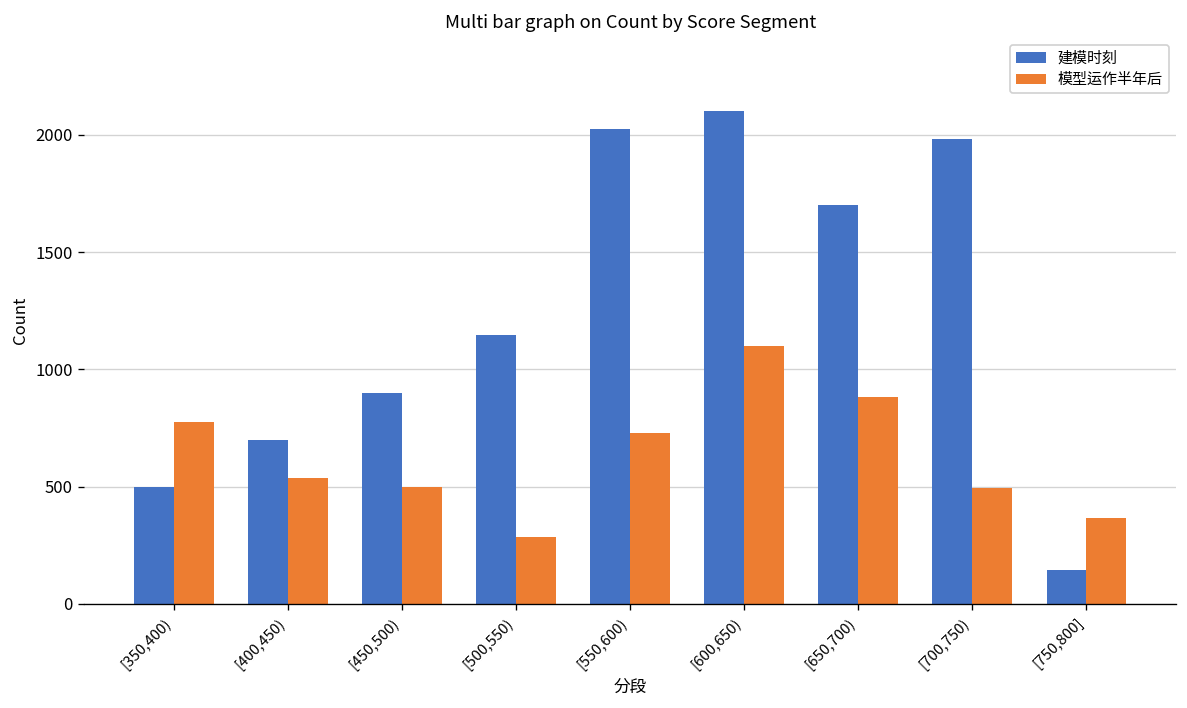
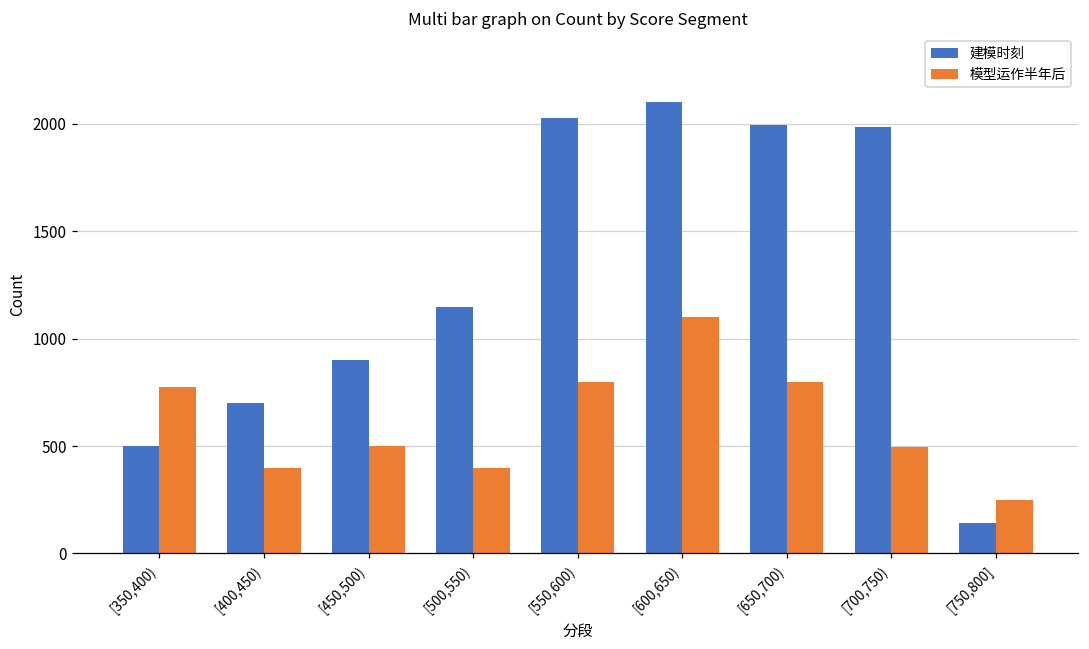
  {
    "建模时刻": {
      "[350,400)": 500,
      "[400,450)": 700,
      "[450,500)": 900,
      "[500,550)": 1150,
      "[550,600)": 2030,
      "[600,650)": 2100,
-     "[650,700)": 1700,
+     "[650,700)": 2000,
      "[700,750)": 1980,
      "[750,800]": 140
    },
    "模型运作半年后": {
      "[350,400)": 780,
-     "[400,450)": 540,
+     "[400,450)": 400,
      "[450,500)": 500,
-     "[500,550)": 280,
-     "[550,600)": 730,
+     "[500,550)": 400,
+     "[550,600)": 800,
      "[600,650)": 1100,
-     "[650,700)": 880,
+     "[650,700)": 800,
      "[700,750)": 490,
-     "[750,800]": 370
+     "[750,800]": 250
    }
  }
